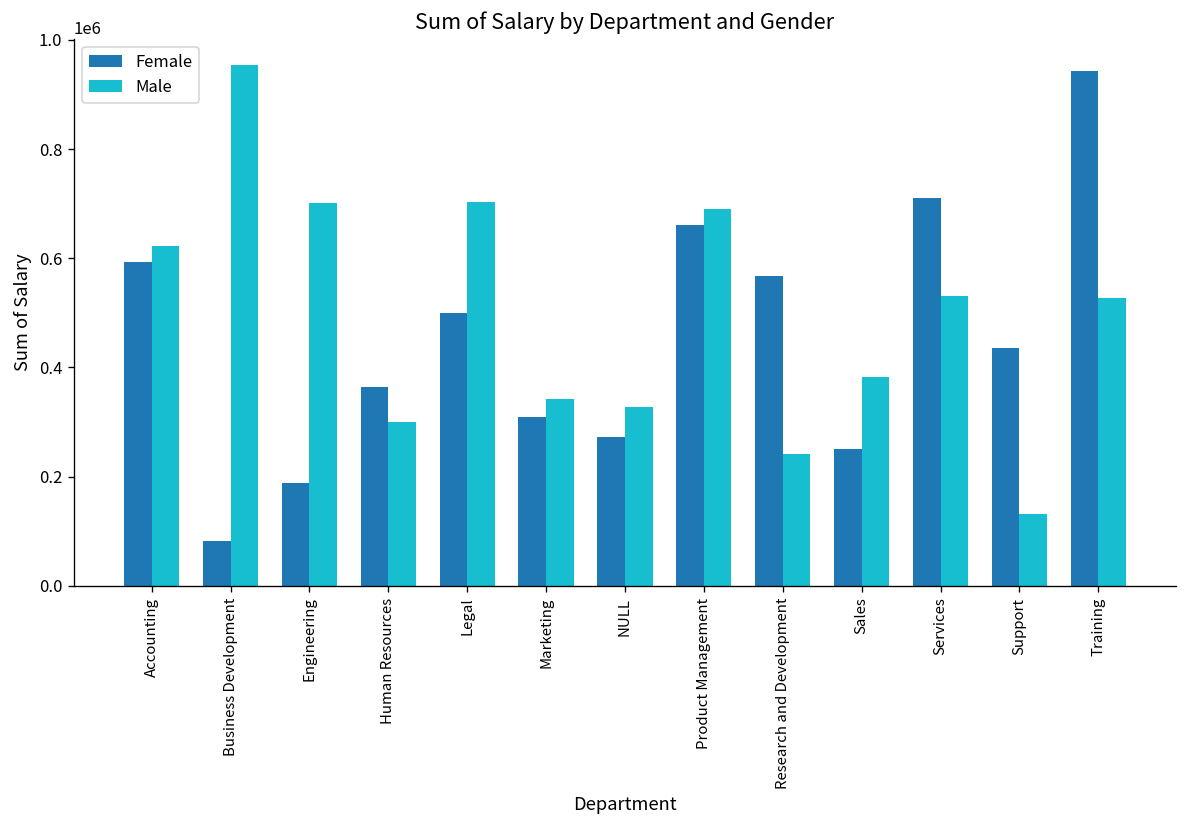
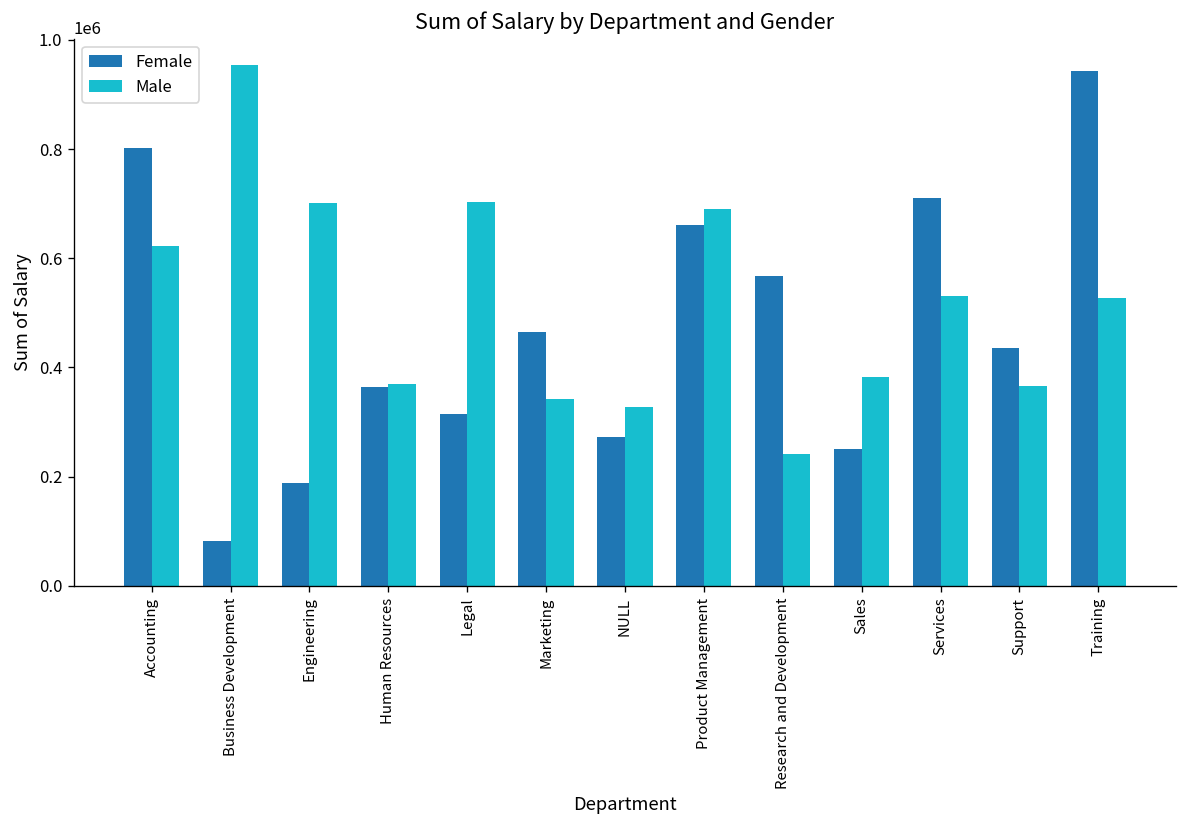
  {
    "Female": {
-     "Accounting": 590000,
+     "Accounting": 800000,
      "Business Development": 80000,
      "Engineering": 190000,
      "Human Resources": 360000,
-     "Legal": 500000,
-     "Marketing": 310000,
+     "Legal": 310000,
+     "Marketing": 460000,
      "NULL": 270000,
      "Product Management": 660000,
      "Research and Development": 570000,
      "Sales": 250000,
      "Services": 710000,
      "Support": 440000,
      "Training": 940000
    },
    "Male": {
      "Accounting": 620000,
      "Business Development": 950000,
      "Engineering": 700000,
-     "Human Resources": 300000,
+     "Human Resources": 370000,
      "Legal": 700000,
      "Marketing": 340000,
      "NULL": 330000,
      "Product Management": 690000,
      "Research and Development": 240000,
      "Sales": 380000,
      "Services": 530000,
-     "Support": 130000,
+     "Support": 370000,
      "Training": 530000
    }
  }
